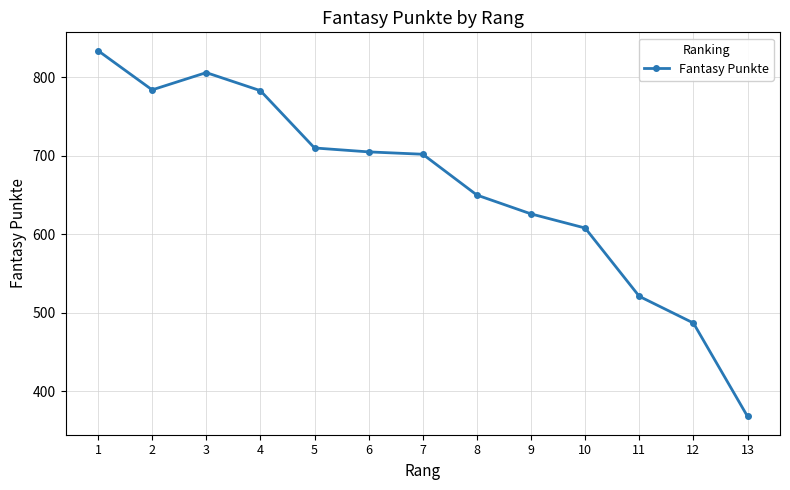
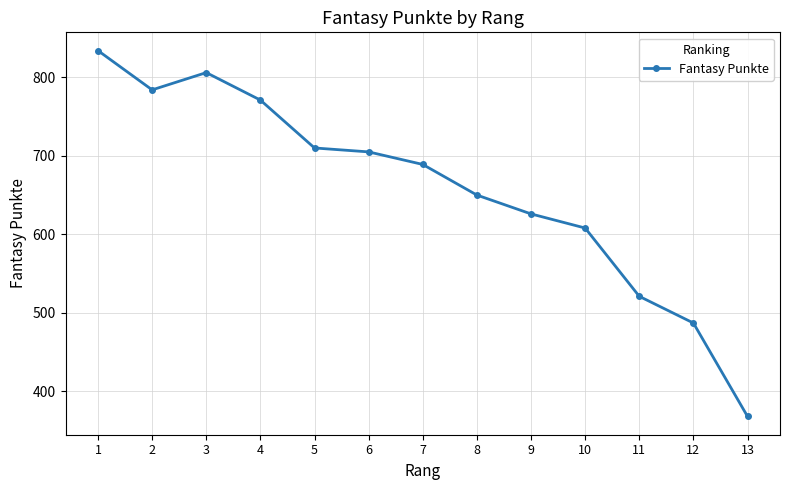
  {
    "1": 830,
    "2": 780,
    "3": 810,
-   "4": 780,
+   "4": 770,
    "5": 710,
    "6": 710,
-   "7": 700,
+   "7": 690,
    "8": 650,
    "9": 630,
    "10": 610,
    "11": 520,
    "12": 490,
    "13": 370
  }
